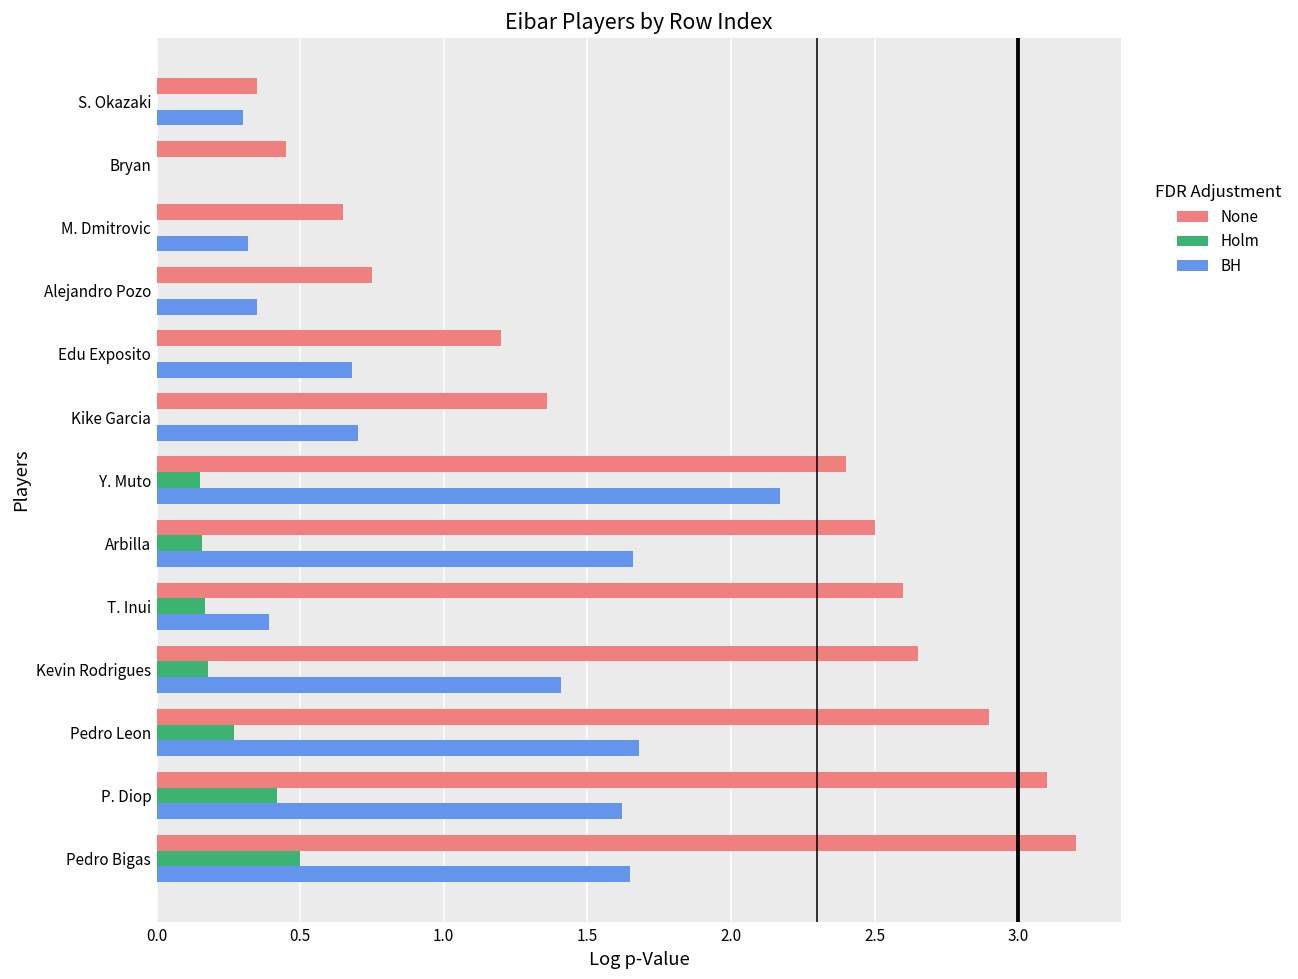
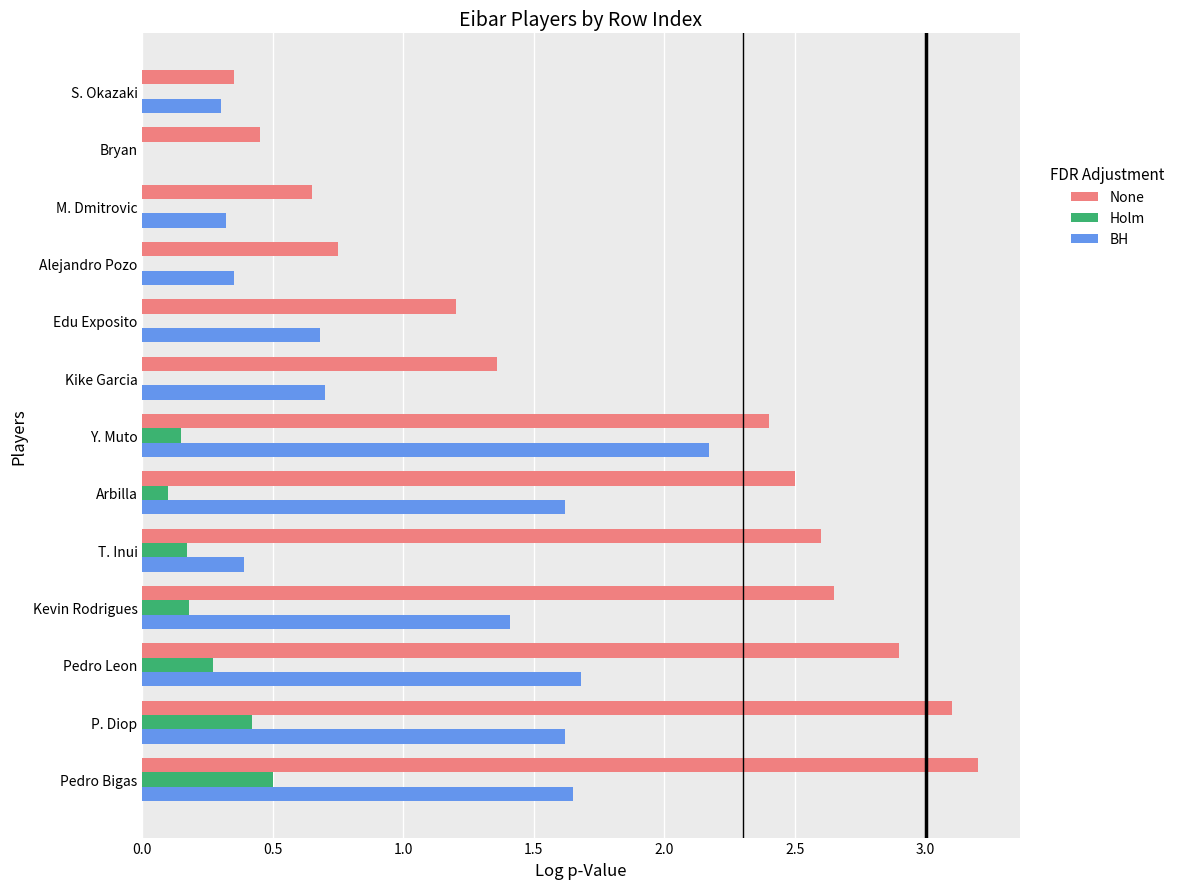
  {
    "None": {
      "S. Okazaki": 0.35,
      "Bryan": 0.45,
      "M. Dmitrovic": 0.65,
      "Alejandro Pozo": 0.75,
      "Edu Exposito": 1.20,
      "Kike Garcia": 1.36,
      "Y. Muto": 2.40,
      "Arbilla": 2.50,
      "T. Inui": 2.60,
      "Kevin Rodrigues": 2.65,
      "Pedro Leon": 2.90,
      "P. Diop": 3.10,
      "Pedro Bigas": 3.20
    },
    "Holm": {
      "S. Okazaki": 0.00,
      "Bryan": 0.00,
      "M. Dmitrovic": 0.00,
      "Alejandro Pozo": 0.00,
      "Edu Exposito": 0.00,
      "Kike Garcia": 0.00,
      "Y. Muto": 0.15,
-     "Arbilla": 0.16,
+     "Arbilla": 0.10,
      "T. Inui": 0.17,
      "Kevin Rodrigues": 0.18,
      "Pedro Leon": 0.27,
      "P. Diop": 0.42,
      "Pedro Bigas": 0.50
    },
    "BH": {
      "S. Okazaki": 0.30,
      "Bryan": 0.00,
      "M. Dmitrovic": 0.32,
      "Alejandro Pozo": 0.35,
      "Edu Exposito": 0.68,
      "Kike Garcia": 0.70,
      "Y. Muto": 2.17,
-     "Arbilla": 1.66,
+     "Arbilla": 1.62,
      "T. Inui": 0.39,
      "Kevin Rodrigues": 1.41,
      "Pedro Leon": 1.68,
      "P. Diop": 1.62,
      "Pedro Bigas": 1.65
    }
  }
